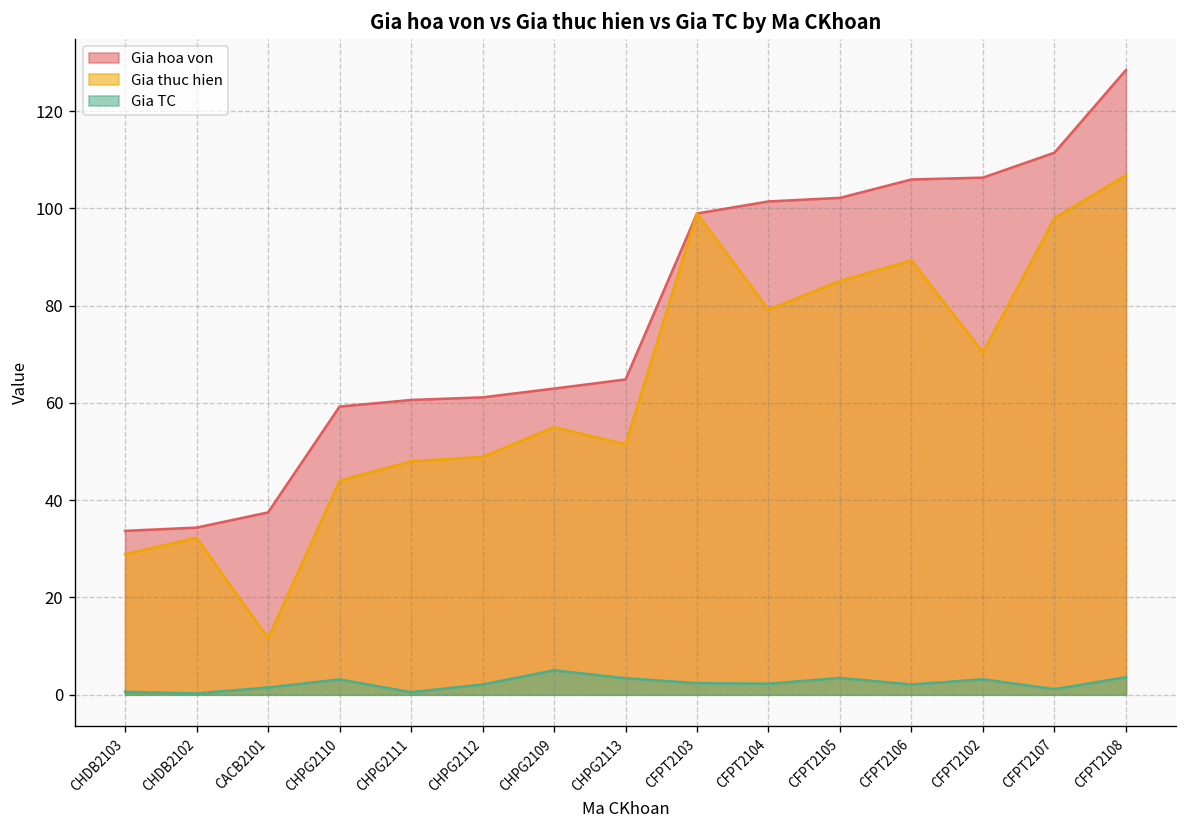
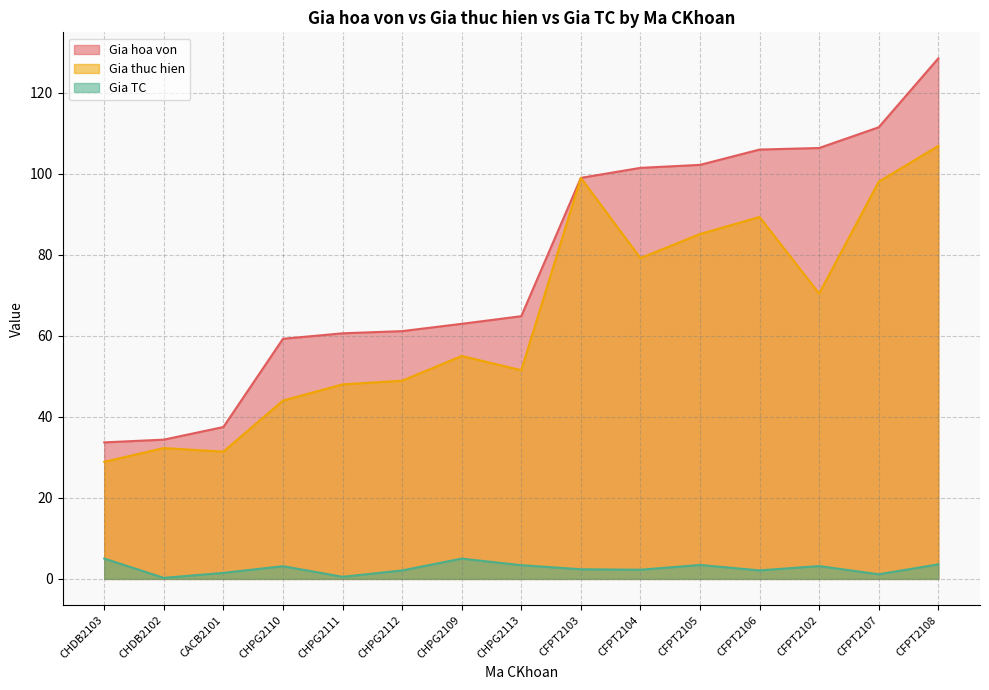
  {
    "Gia hoa von": {
      "CHDB2103": 34,
      "CHDB2102": 34,
      "CACB2101": 37,
      "CHPG2110": 59,
      "CHPG2111": 61,
      "CHPG2112": 61,
      "CHPG2109": 63,
      "CHPG2113": 65,
      "CFPT2104": 101,
      "CFPT2105": 102,
      "CFPT2106": 106,
      "CFPT2102": 106,
      "CFPT2107": 111,
      "CFPT2108": 128
    },
    "Gia thuc hien": {
      "CHDB2103": 29,
      "CHDB2102": 32,
-     "CACB2101": 12,
+     "CACB2101": 31,
      "CHPG2110": 44,
      "CHPG2111": 48,
      "CHPG2112": 49,
      "CHPG2109": 55,
      "CHPG2113": 52,
      "CFPT2104": 79,
      "CFPT2105": 85,
      "CFPT2106": 89,
      "CFPT2102": 70,
      "CFPT2107": 98,
      "CFPT2108": 107
    },
    "Gia TC": {
-     "CHDB2103": 1,
+     "CHDB2103": 5,
      "CHDB2102": 0,
      "CACB2101": 1,
      "CHPG2110": 3,
      "CHPG2111": 1,
      "CHPG2112": 2,
      "CHPG2109": 5,
      "CHPG2113": 3,
      "CFPT2103": 2,
      "CFPT2104": 2,
      "CFPT2105": 3,
      "CFPT2106": 2,
      "CFPT2102": 3,
      "CFPT2107": 1,
      "CFPT2108": 4
    }
  }
